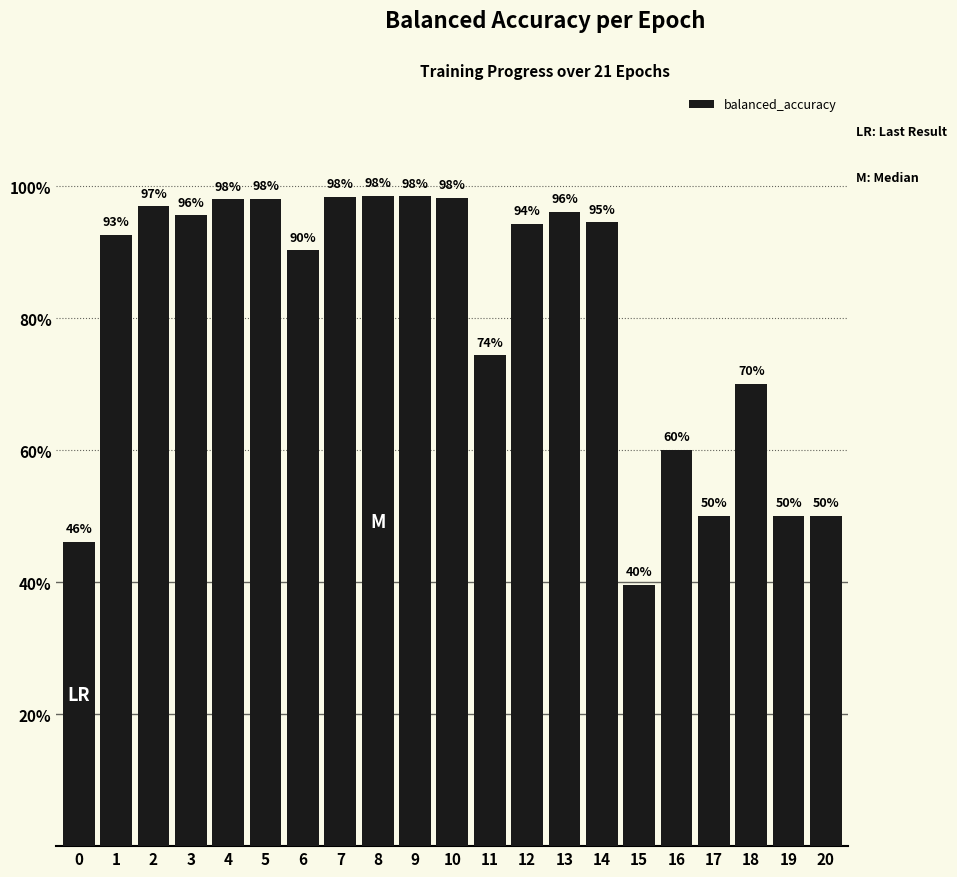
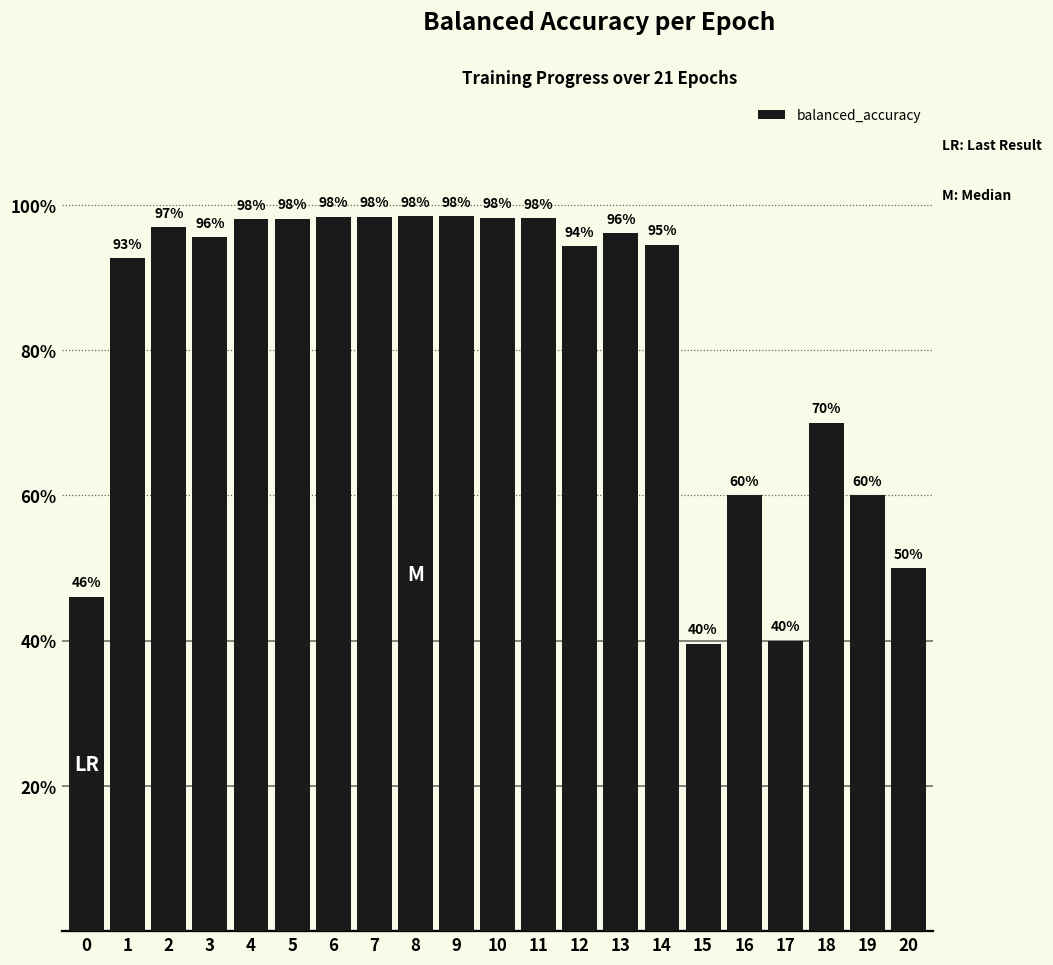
  {
    "0": "46%",
    "1": "93%",
    "2": "97%",
    "3": "96%",
    "4": "98%",
    "5": "98%",
-   "6": "90%",
+   "6": "98%",
    "7": "98%",
    "8": "98%",
    "9": "98%",
    "10": "98%",
-   "11": "74%",
+   "11": "98%",
    "12": "94%",
    "13": "96%",
    "14": "95%",
    "15": "40%",
    "16": "60%",
-   "17": "50%",
+   "17": "40%",
    "18": "70%",
-   "19": "50%",
+   "19": "60%",
    "20": "50%"
  }
